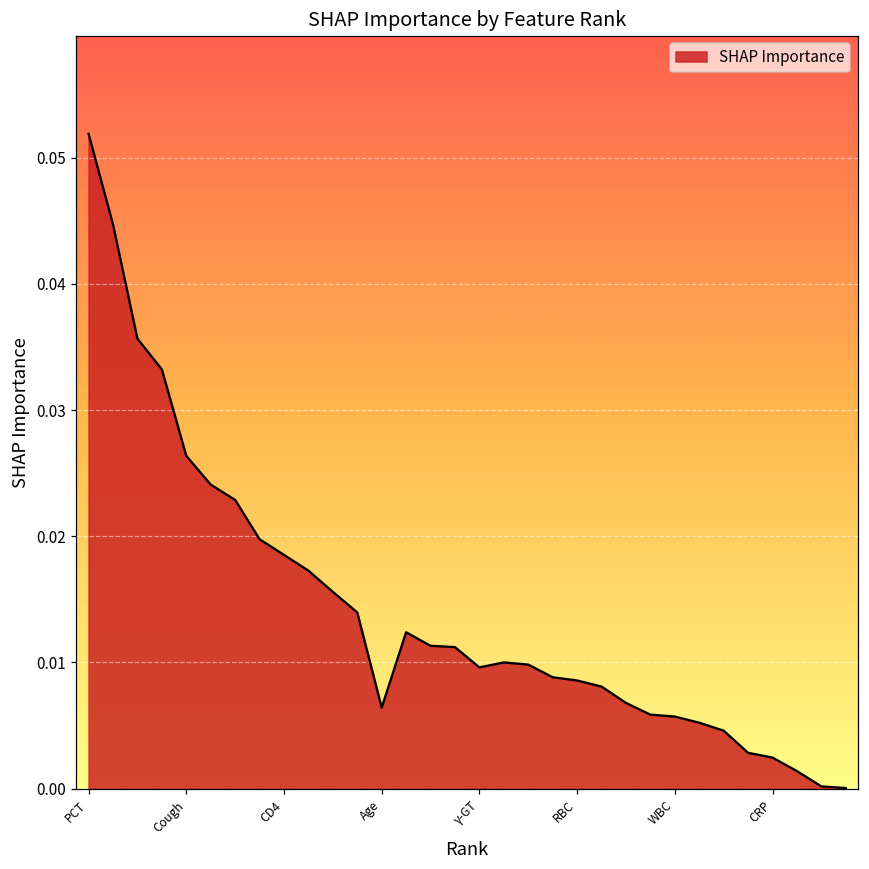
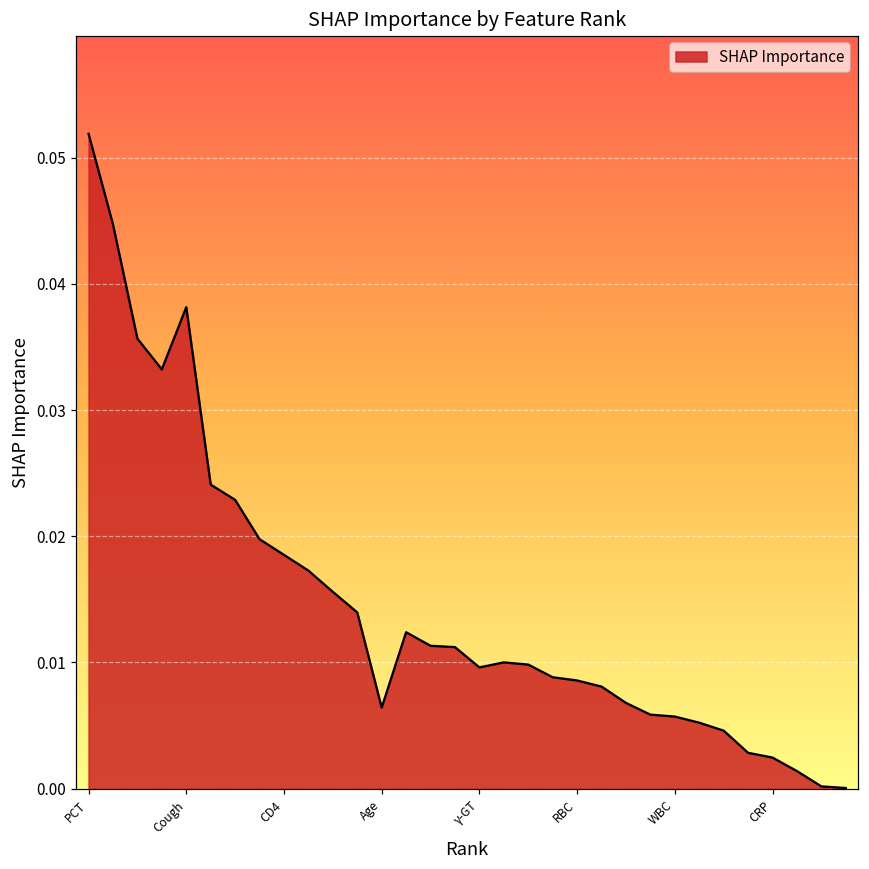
  {
    "PCT": 0.0519,
-   "Cough": 0.0264,
+   "Cough": 0.0382,
    "CD4": 0.0185,
    "Age": 0.0064,
    "γ-GT": 0.0096,
    "RBC": 0.0086,
    "WBC": 0.0057,
    "CRP": 0.0025
  }
